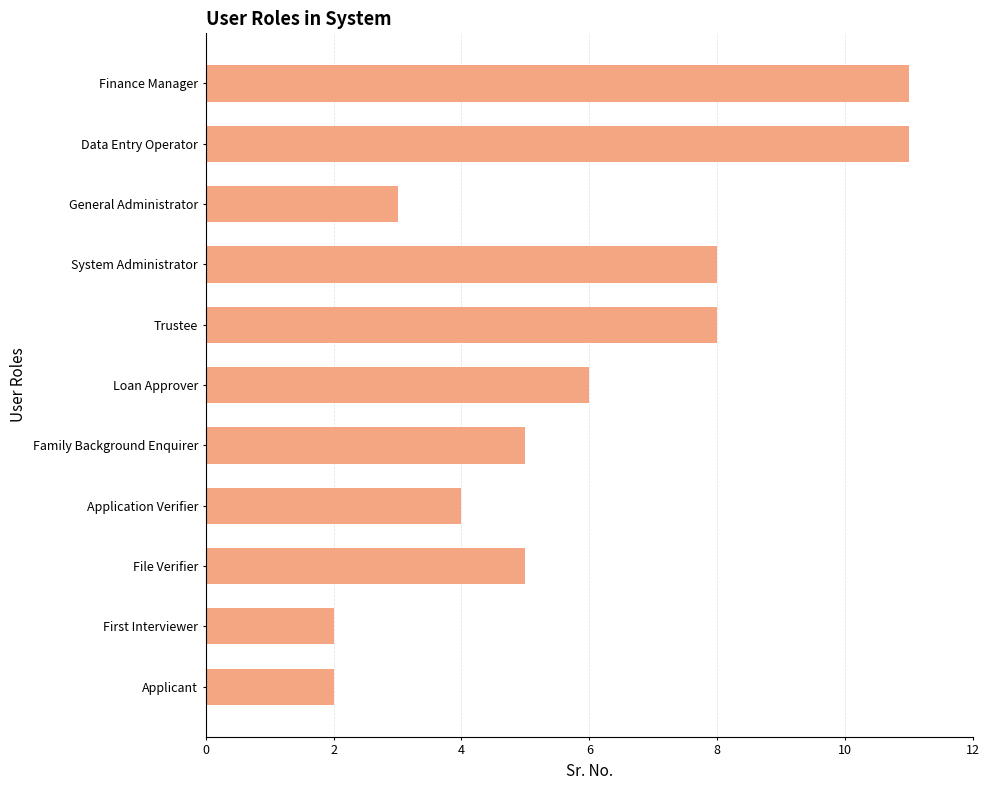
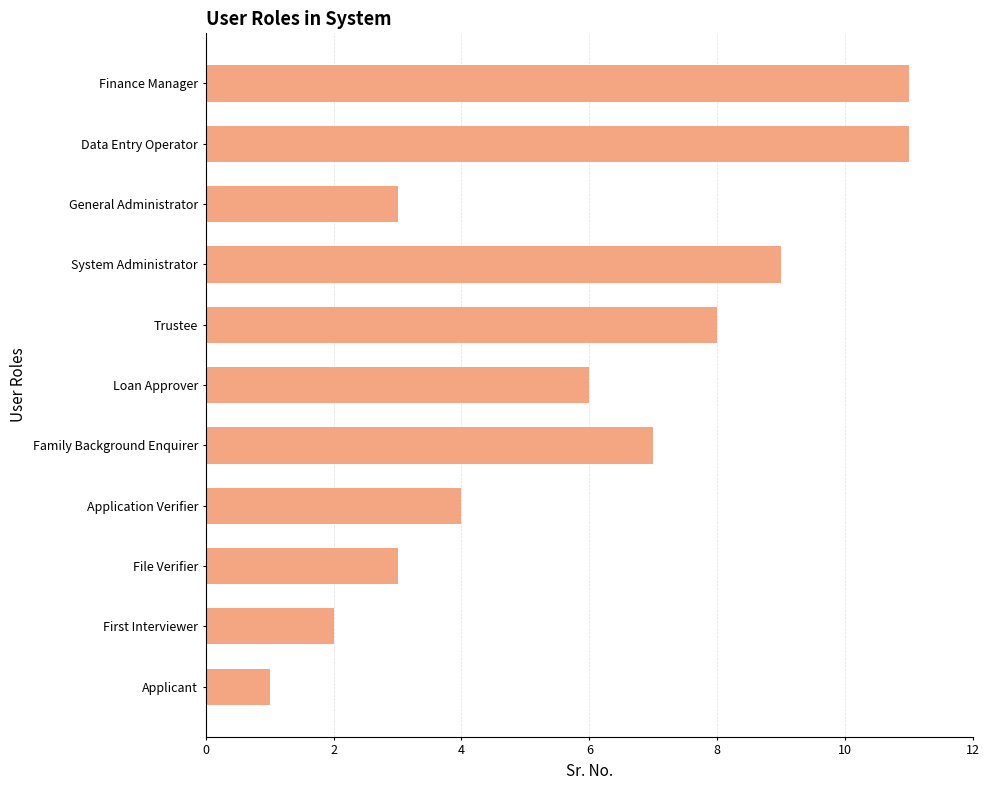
  {
    "Finance Manager": 11,
    "Data Entry Operator": 11,
    "General Administrator": 3,
-   "System Administrator": 8,
+   "System Administrator": 9,
    "Trustee": 8,
    "Loan Approver": 6,
-   "Family Background Enquirer": 5,
+   "Family Background Enquirer": 7,
    "Application Verifier": 4,
-   "File Verifier": 5,
+   "File Verifier": 3,
    "First Interviewer": 2,
-   "Applicant": 2
+   "Applicant": 1
  }
